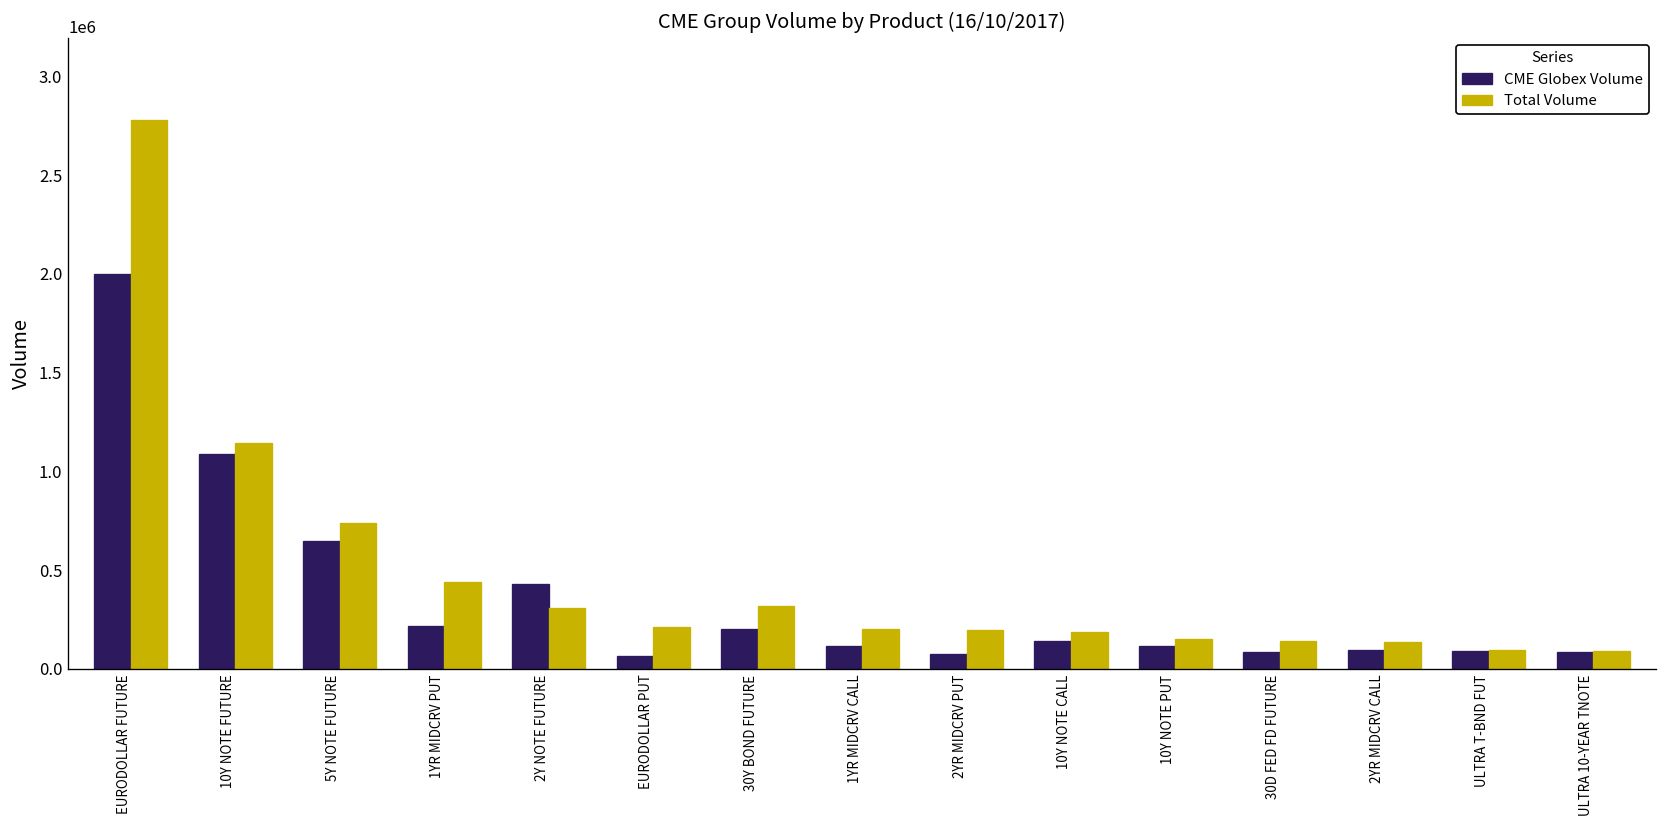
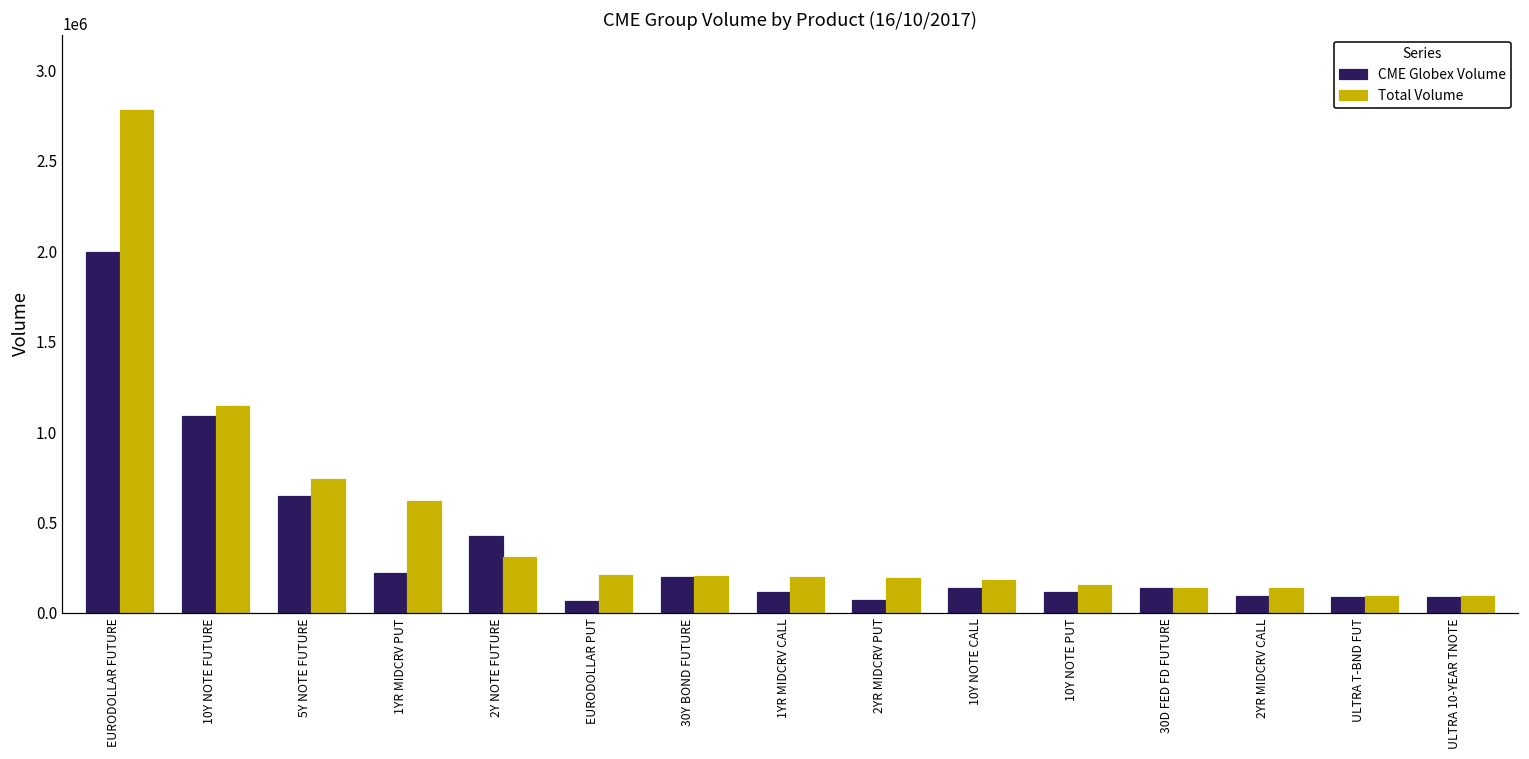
  {
    "CME Globex Volume": {
      "EURODOLLAR FUTURE": 2000000,
      "10Y NOTE FUTURE": 1090000,
      "5Y NOTE FUTURE": 650000,
      "1YR MIDCRV PUT": 220000,
      "2Y NOTE FUTURE": 430000,
      "EURODOLLAR PUT": 70000,
      "30Y BOND FUTURE": 200000,
      "1YR MIDCRV CALL": 110000,
      "2YR MIDCRV PUT": 70000,
      "10Y NOTE CALL": 140000,
      "10Y NOTE PUT": 110000,
-     "30D FED FD FUTURE": 80000,
+     "30D FED FD FUTURE": 140000,
      "2YR MIDCRV CALL": 90000,
      "ULTRA T-BND FUT": 90000,
      "ULTRA 10-YEAR TNOTE": 90000
    },
    "Total Volume": {
      "EURODOLLAR FUTURE": 2780000,
      "10Y NOTE FUTURE": 1140000,
      "5Y NOTE FUTURE": 740000,
-     "1YR MIDCRV PUT": 440000,
+     "1YR MIDCRV PUT": 620000,
      "2Y NOTE FUTURE": 310000,
      "EURODOLLAR PUT": 210000,
-     "30Y BOND FUTURE": 320000,
+     "30Y BOND FUTURE": 200000,
      "1YR MIDCRV CALL": 200000,
      "2YR MIDCRV PUT": 190000,
      "10Y NOTE CALL": 180000,
      "10Y NOTE PUT": 150000,
      "30D FED FD FUTURE": 140000,
      "2YR MIDCRV CALL": 140000,
      "ULTRA T-BND FUT": 90000,
      "ULTRA 10-YEAR TNOTE": 90000
    }
  }
